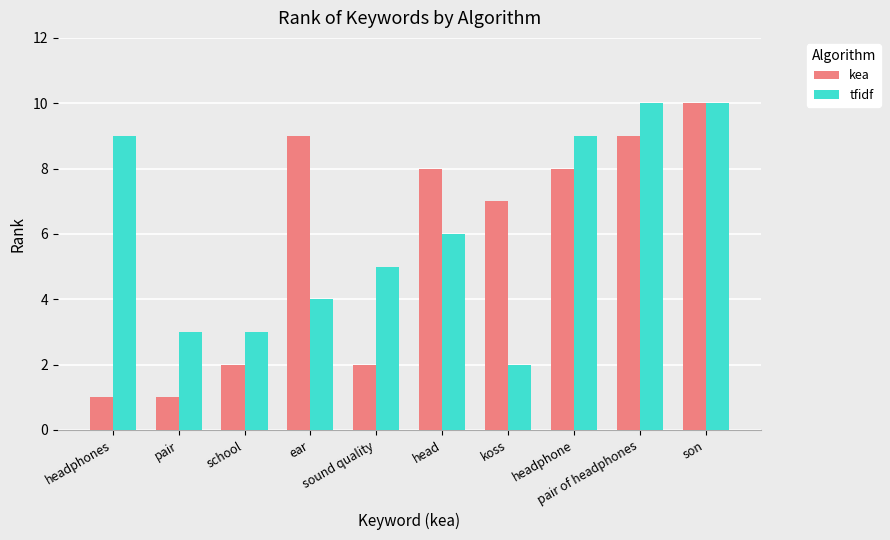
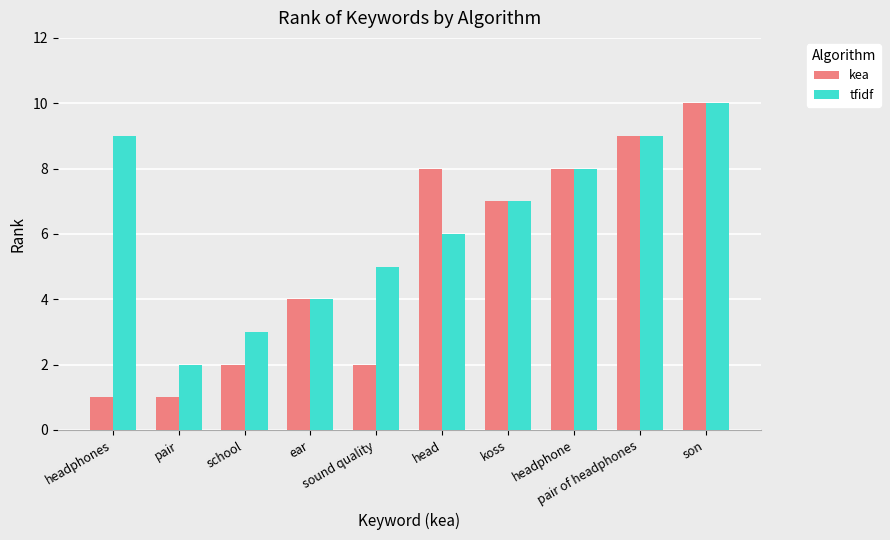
  {
    "kea": {
      "headphones": 1,
      "pair": 1,
      "school": 2,
-     "ear": 9,
+     "ear": 4,
      "sound quality": 2,
      "head": 8,
      "koss": 7,
      "headphone": 8,
      "pair of headphones": 9,
      "son": 10
    },
    "tfidf": {
      "headphones": 9,
-     "pair": 3,
+     "pair": 2,
      "school": 3,
      "ear": 4,
      "sound quality": 5,
      "head": 6,
-     "koss": 2,
-     "headphone": 9,
-     "pair of headphones": 10,
+     "koss": 7,
+     "headphone": 8,
+     "pair of headphones": 9,
      "son": 10
    }
  }
